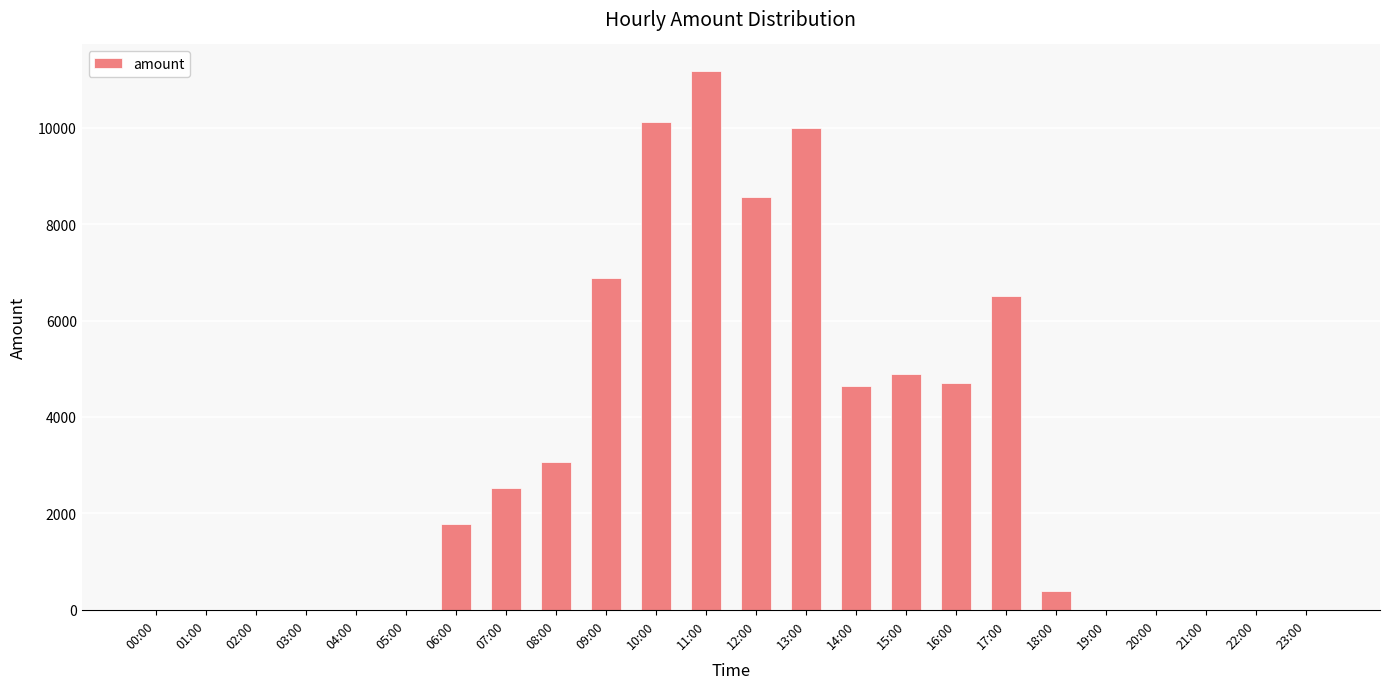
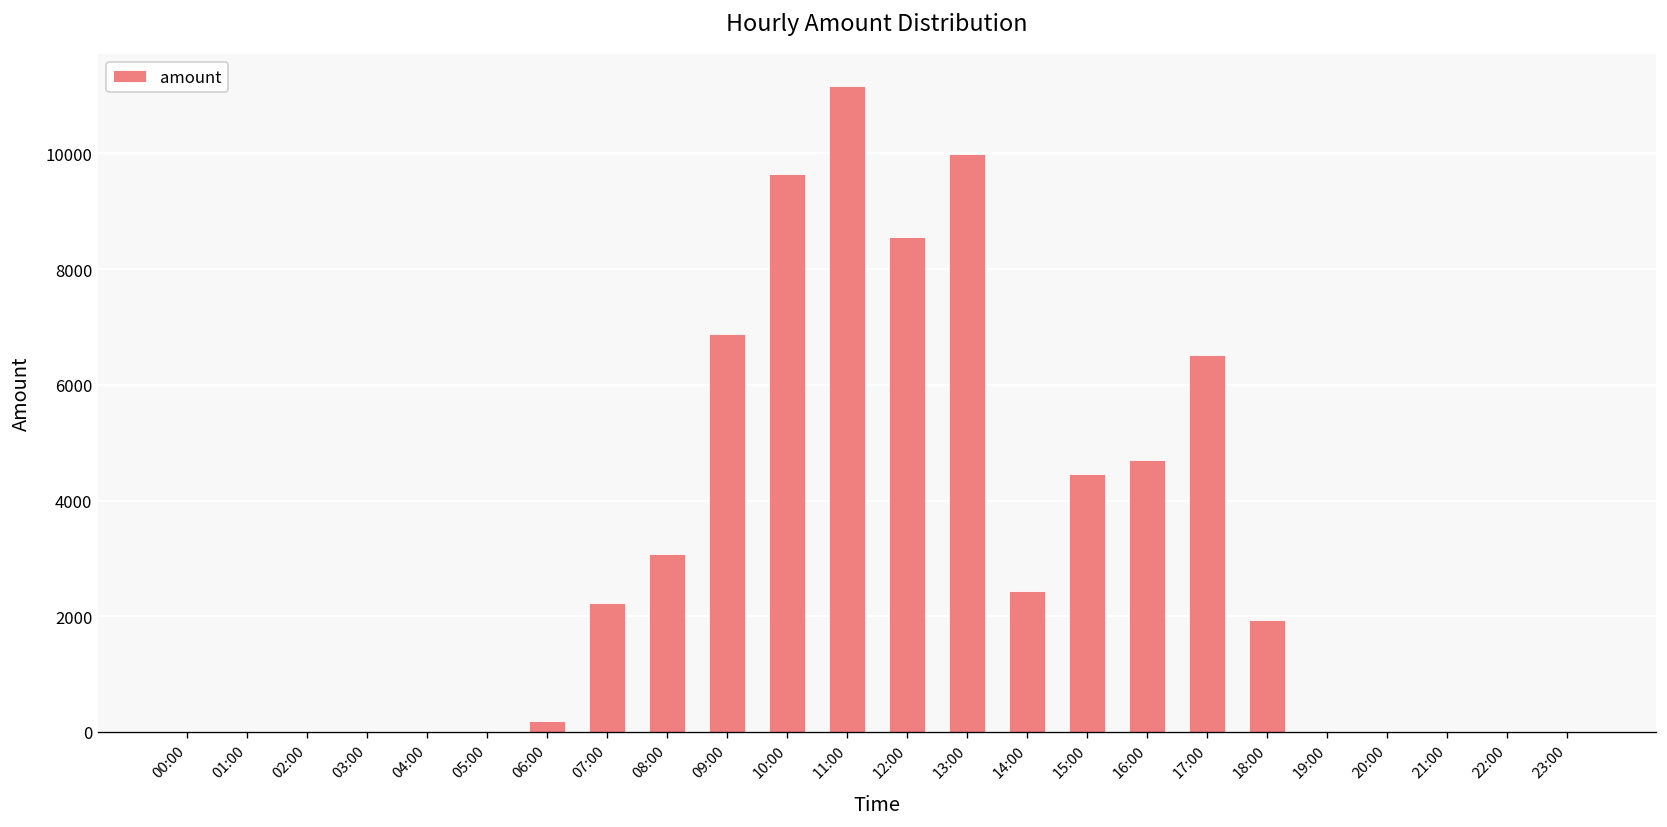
  {
    "00:00": 0,
    "01:00": 0,
    "02:00": 0,
    "03:00": 0,
    "04:00": 0,
    "05:00": 0,
-   "06:00": 1800,
-   "07:00": 2500,
+   "06:00": 200,
+   "07:00": 2200,
    "08:00": 3100,
    "09:00": 6900,
-   "10:00": 10100,
+   "10:00": 9600,
    "11:00": 11200,
    "12:00": 8600,
    "13:00": 10000,
-   "14:00": 4600,
-   "15:00": 4900,
+   "14:00": 2400,
+   "15:00": 4500,
    "16:00": 4700,
    "17:00": 6500,
-   "18:00": 400,
+   "18:00": 1900,
    "19:00": 0,
    "20:00": 0,
    "21:00": 0,
    "22:00": 0,
    "23:00": 0
  }
